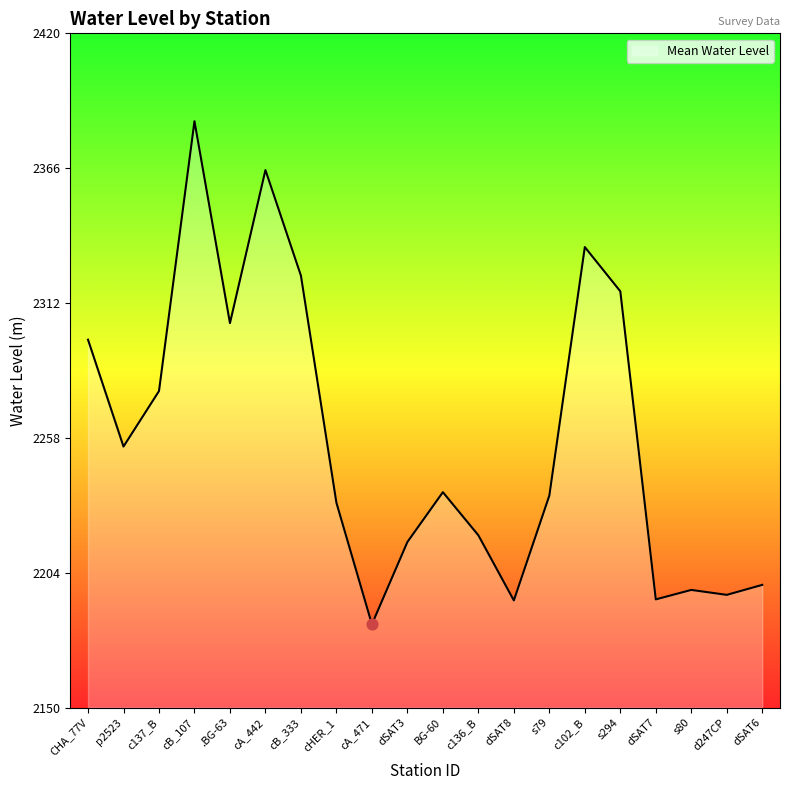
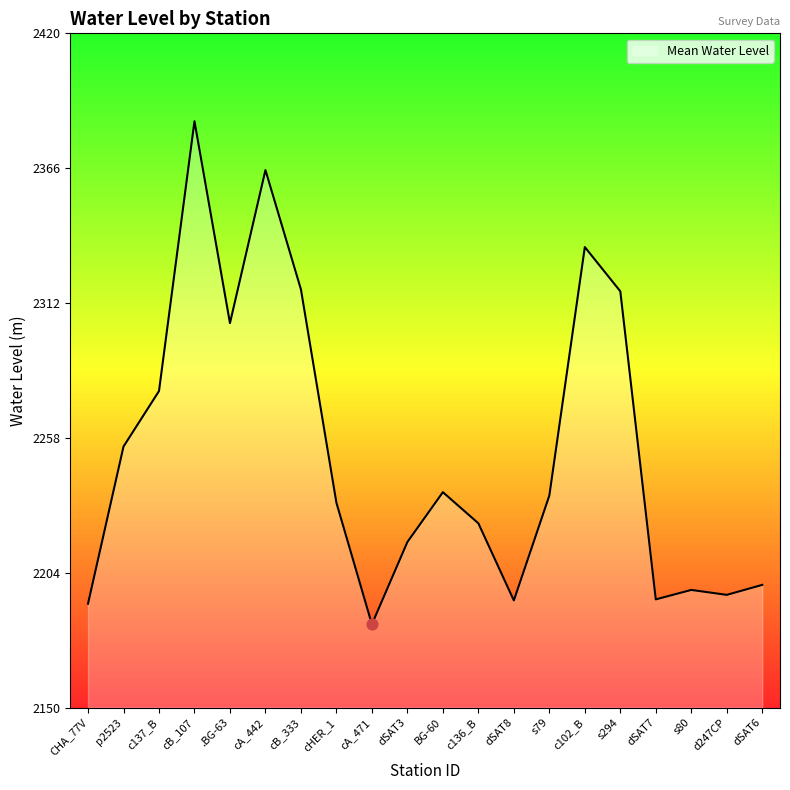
  {
    "Mean Water Level": {
-     "CHA_77V": 2297,
+     "CHA_77V": 2192,
      "p2523": 2255,
      "c137_B": 2277,
      "cB_107": 2385,
      ".BG-63": 2304,
      "cA_442": 2365,
-     "cB_333": 2323,
+     "cB_333": 2317,
      "cHER_1": 2232,
      "dSAT3": 2216,
      "BG-60": 2236,
-     "c136_B": 2219,
+     "c136_B": 2224,
      "dSAT8": 2193,
      "s79": 2235,
      "c102_B": 2334,
      "s294": 2317,
      "dSAT7": 2193,
      "s80": 2197,
      "d247CP": 2195,
      "dSAT6": 2199
    }
  }
